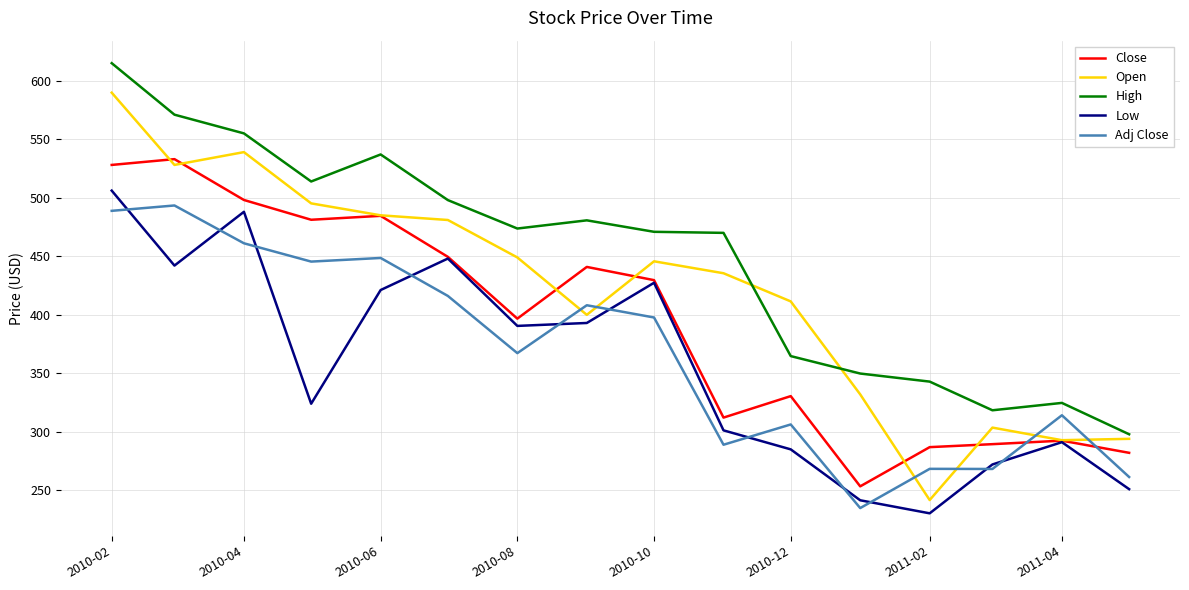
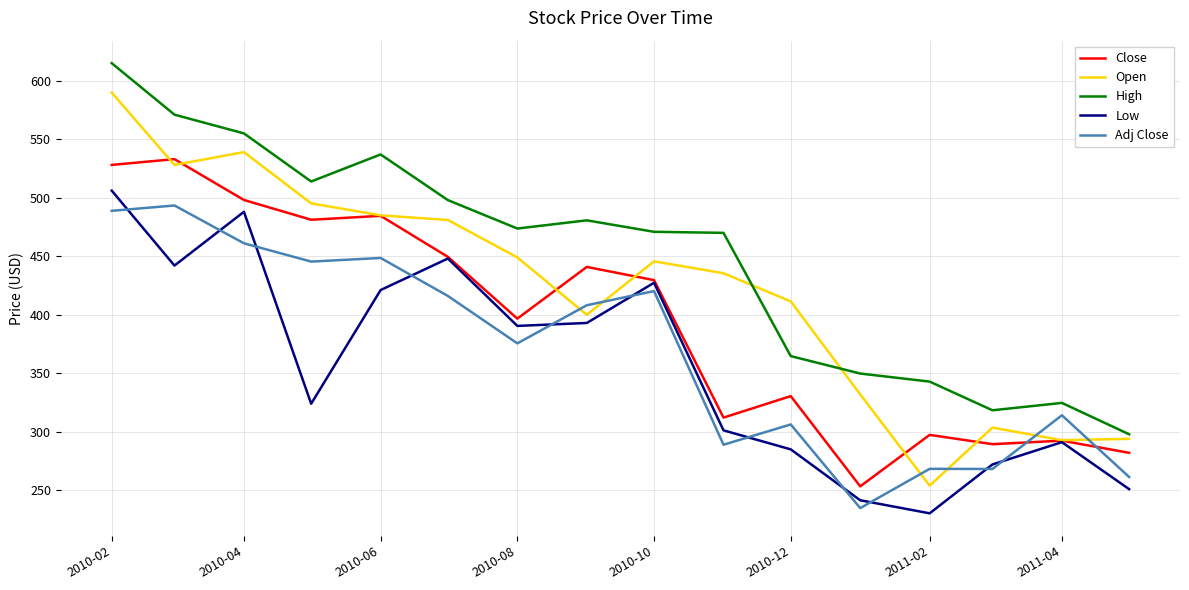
  {
    "Close": {
      "2010-02": 528,
      "2010-04": 498,
      "2010-08": 397,
      "2010-10": 430,
      "2010-12": 331,
-     "2011-02": 287
+     "2011-02": 297
    },
    "Open": {
      "2010-02": 590,
      "2010-04": 539,
      "2010-08": 449,
      "2010-10": 446,
      "2010-12": 411,
-     "2011-02": 242
+     "2011-02": 254
    },
    "High": {
      "2010-02": 615,
      "2010-04": 555,
      "2010-06": 537,
      "2010-08": 474,
      "2010-10": 471,
      "2010-12": 365,
      "2011-02": 343,
      "2011-04": 325
    },
    "Low": {
      "2010-02": 506,
      "2010-04": 488,
      "2010-06": 421,
      "2010-08": 391,
      "2010-10": 427,
      "2010-12": 285,
      "2011-02": 230
    },
    "Adj Close": {
      "2010-02": 489,
      "2010-04": 461,
      "2010-06": 449,
-     "2010-08": 367,
-     "2010-10": 398,
+     "2010-08": 376,
+     "2010-10": 420,
      "2010-12": 306,
      "2011-02": 268,
      "2011-04": 314
    }
  }
